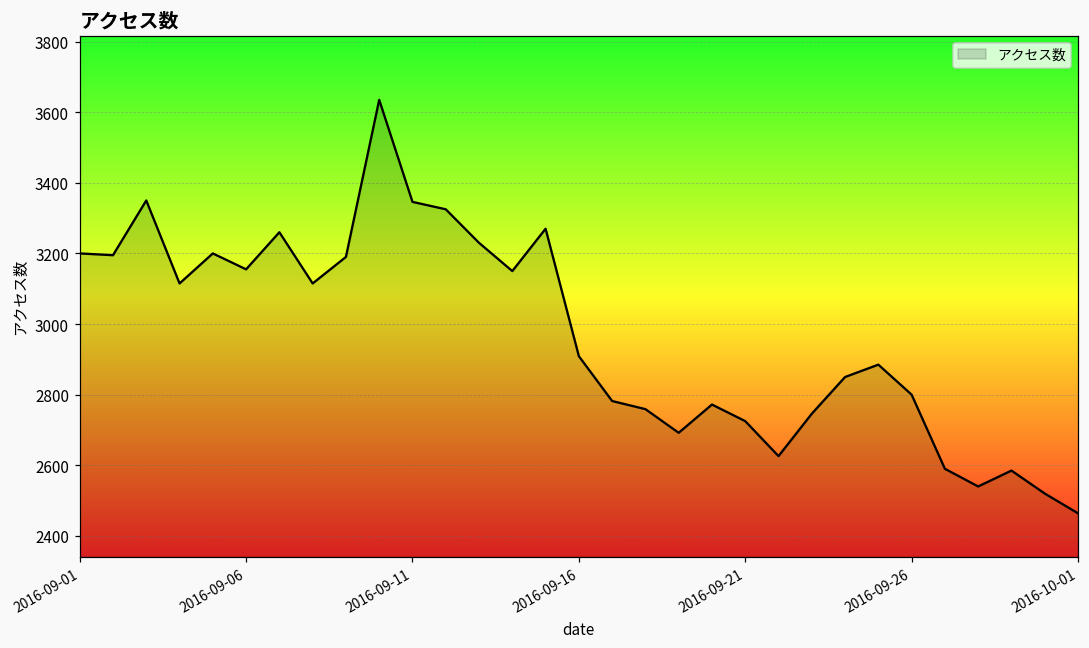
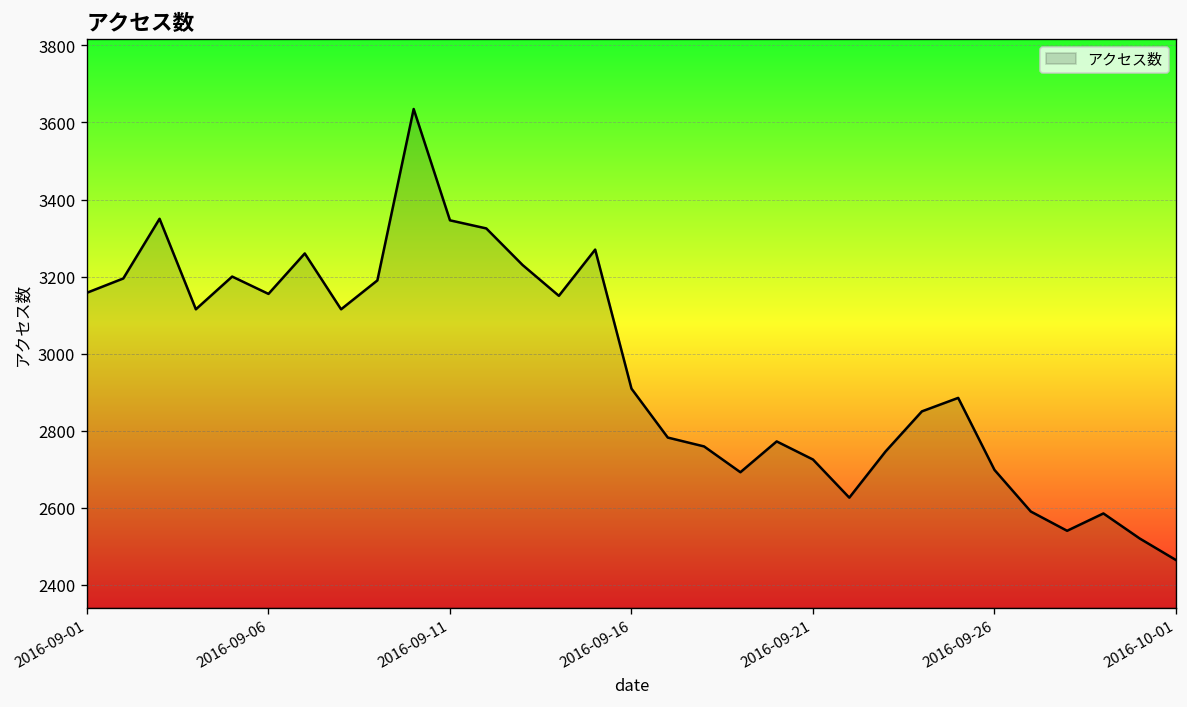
  {
-   "2016-09-01": 3200,
+   "2016-09-01": 3160,
    "2016-09-06": 3160,
    "2016-09-11": 3350,
    "2016-09-16": 2910,
    "2016-09-21": 2730,
-   "2016-09-26": 2800,
+   "2016-09-26": 2700,
    "2016-10-01": 2460
  }
